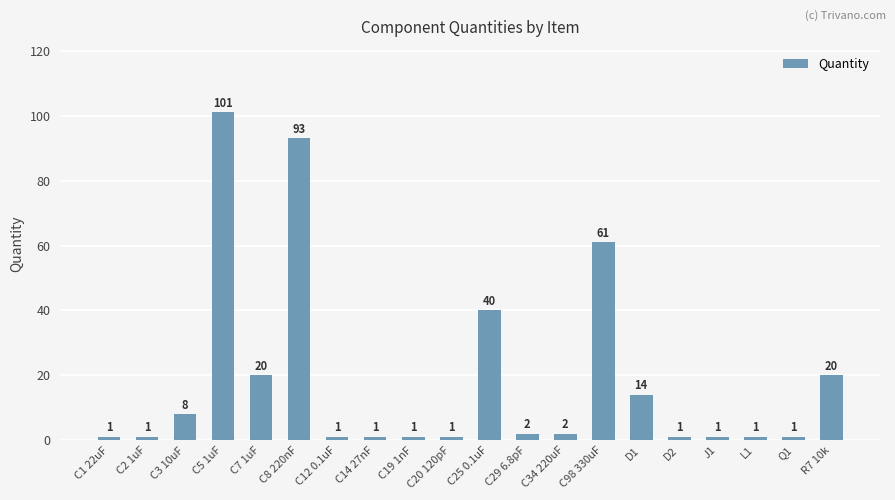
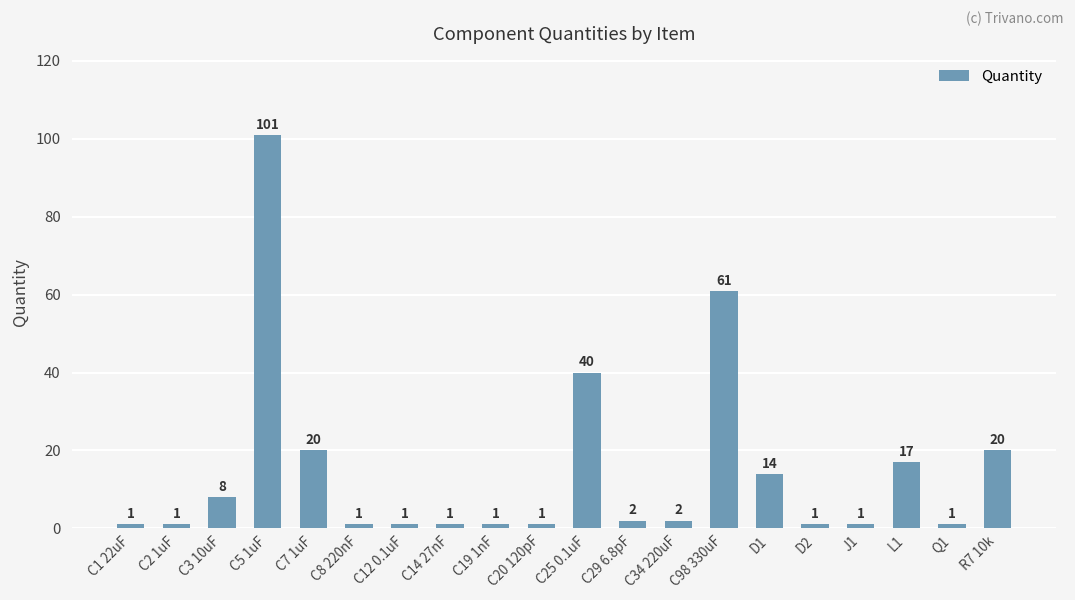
  {
    "C1 22uF": 1,
    "C2 1uF": 1,
    "C3 10uF": 8,
    "C5 1uF": 101,
    "C7 1uF": 20,
-   "C8 220nF": 93,
+   "C8 220nF": 1,
    "C12 0.1uF": 1,
    "C14 27nF": 1,
    "C19 1nF": 1,
    "C20 120pF": 1,
    "C25 0.1uF": 40,
    "C29 6.8pF": 2,
    "C34 220uF": 2,
    "C98 330uF": 61,
    "D1": 14,
    "D2": 1,
    "J1": 1,
-   "L1": 1,
+   "L1": 17,
    "Q1": 1,
    "R7 10k": 20
  }
